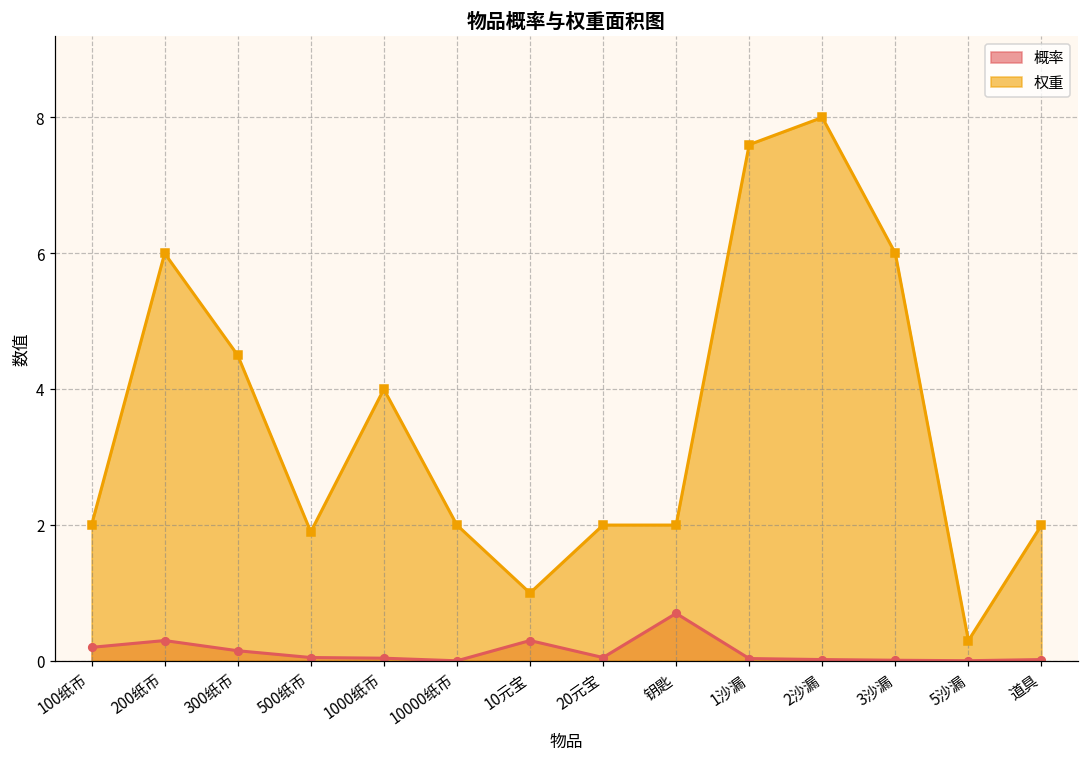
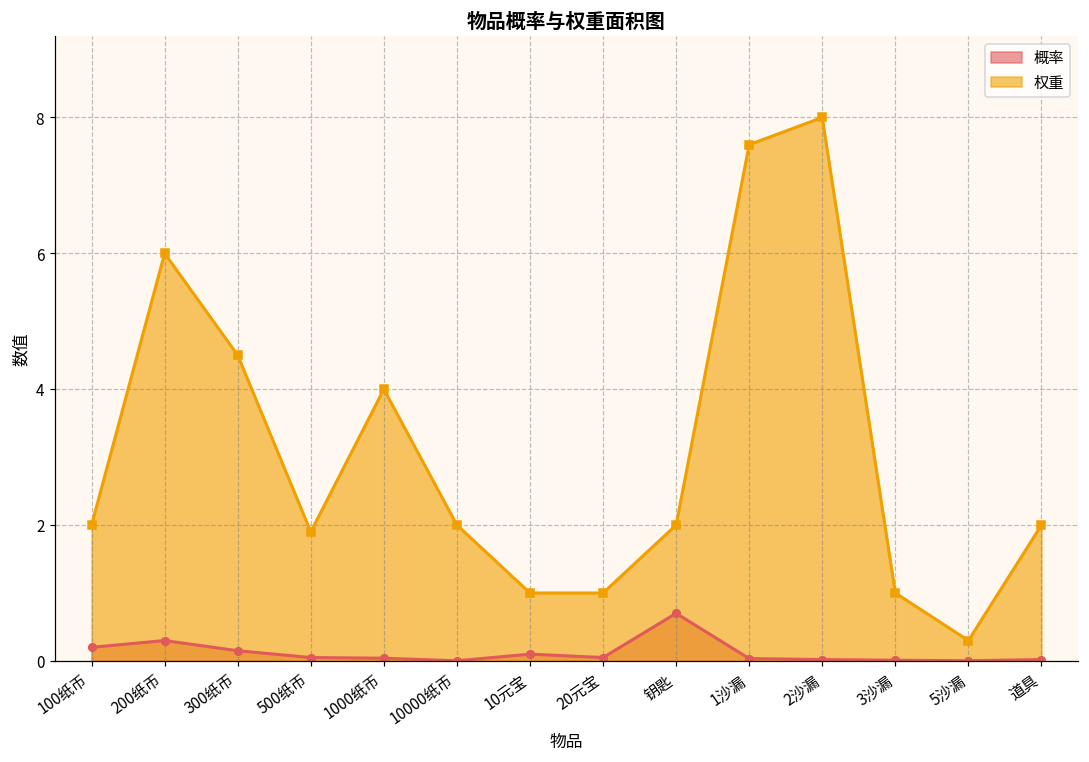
  {
    "概率": {
      "100纸币": 0.2,
      "200纸币": 0.3,
      "300纸币": 0.2,
      "500纸币": 0.1,
      "1000纸币": 0.0,
      "10000纸币": 0.0,
-     "10元宝": 0.3,
+     "10元宝": 0.1,
      "20元宝": 0.1,
      "钥匙": 0.7,
      "1沙漏": 0.0,
      "2沙漏": 0.0,
      "3沙漏": 0.0,
      "5沙漏": 0.0,
      "道具": 0.0
    },
    "权重": {
      "100纸币": 2,
      "200纸币": 6,
      "300纸币": 4.5,
      "500纸币": 1.9,
      "1000纸币": 4,
      "10000纸币": 2,
      "10元宝": 1,
-     "20元宝": 2,
+     "20元宝": 1,
      "钥匙": 2,
      "1沙漏": 7.6,
      "2沙漏": 8,
-     "3沙漏": 6,
+     "3沙漏": 1,
      "5沙漏": 0.3,
      "道具": 2
    }
  }
